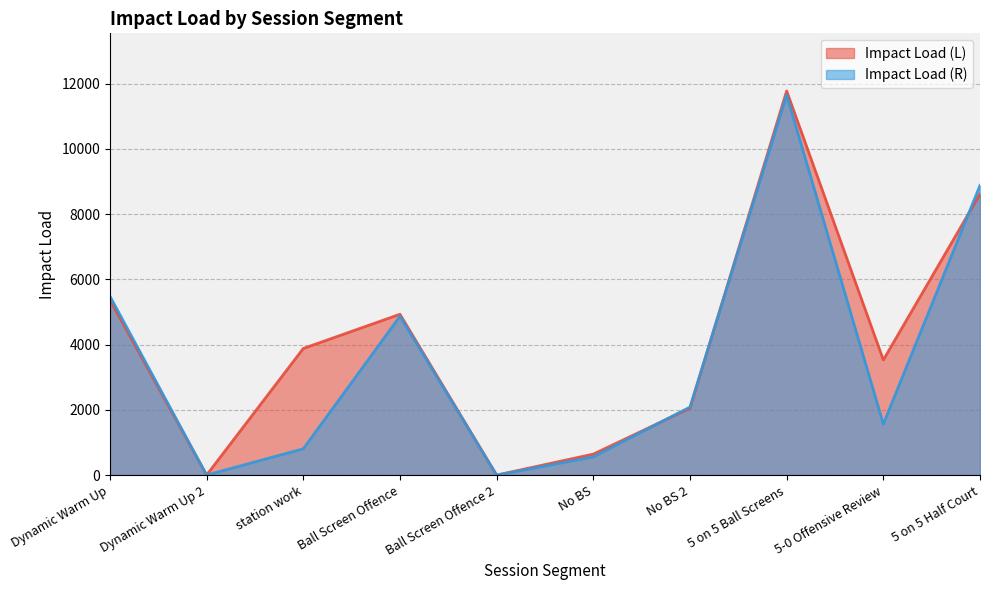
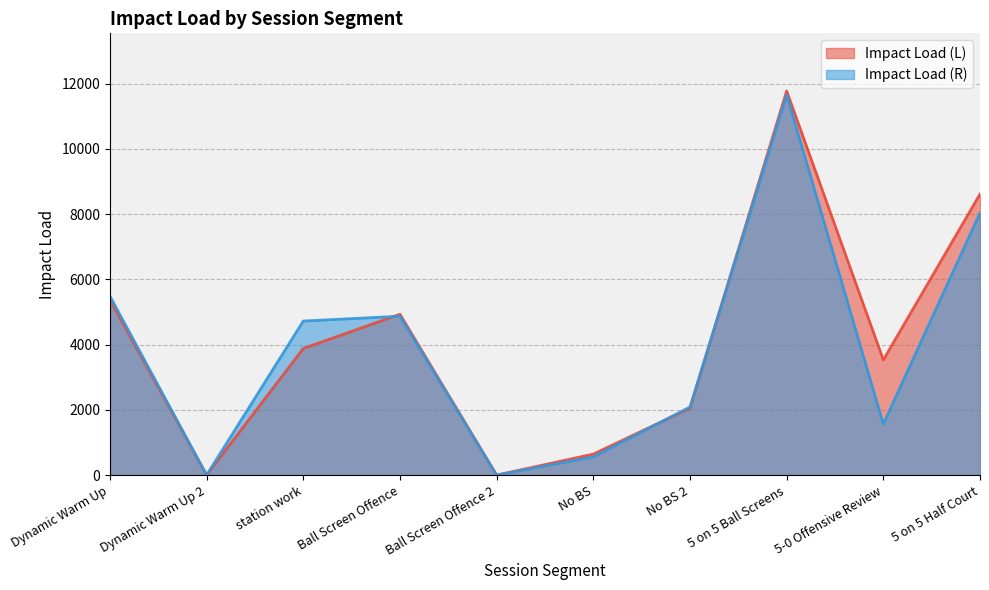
  {
    "Impact Load (L)": {
      "Dynamic Warm Up": 5400,
      "station work": 3900,
      "No BS": 600,
      "5 on 5 Ball Screens": 11800,
      "5-0 Offensive Review": 3500,
      "5 on 5 Half Court": 8600
    },
    "Impact Load (R)": {
      "Dynamic Warm Up": 5500,
-     "station work": 800,
+     "station work": 4700,
      "No BS": 600,
      "5 on 5 Ball Screens": 11700,
      "5-0 Offensive Review": 1600,
-     "5 on 5 Half Court": 8900
+     "5 on 5 Half Court": 8000
    }
  }
